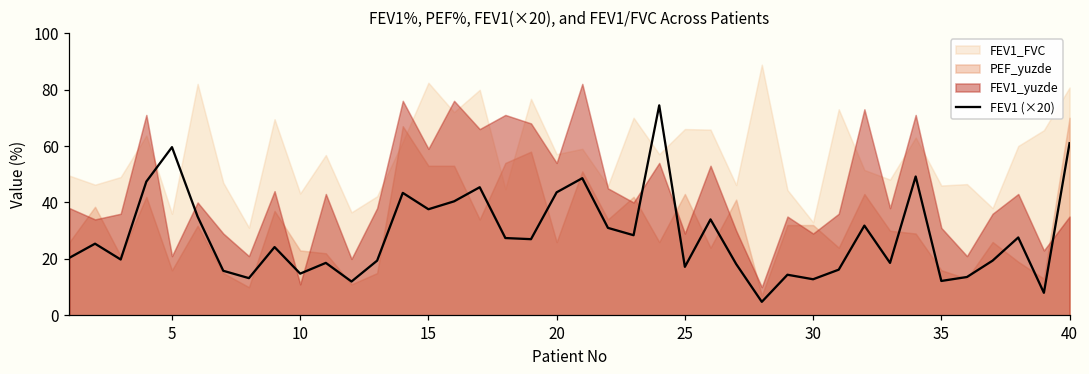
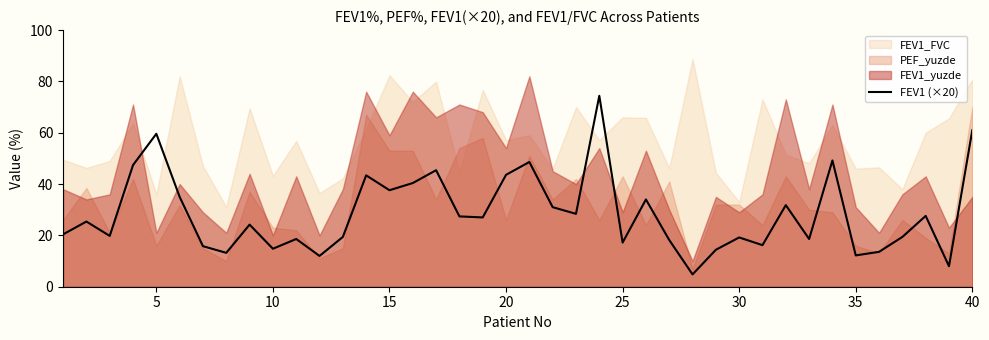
  {
    "FEV1 (×20)": {
      "5": 60,
      "10": 15,
      "15": 38,
      "20": 44,
      "25": 17,
-     "30": 13,
+     "30": 19,
      "35": 12,
      "40": 61
    },
    "FEV1_yuzde": {
      "5": 21,
-     "10": 11,
+     "10": 20,
      "15": 59,
      "20": 54,
      "25": 29,
      "30": 29,
      "35": 31,
      "40": 35
    }
  }
